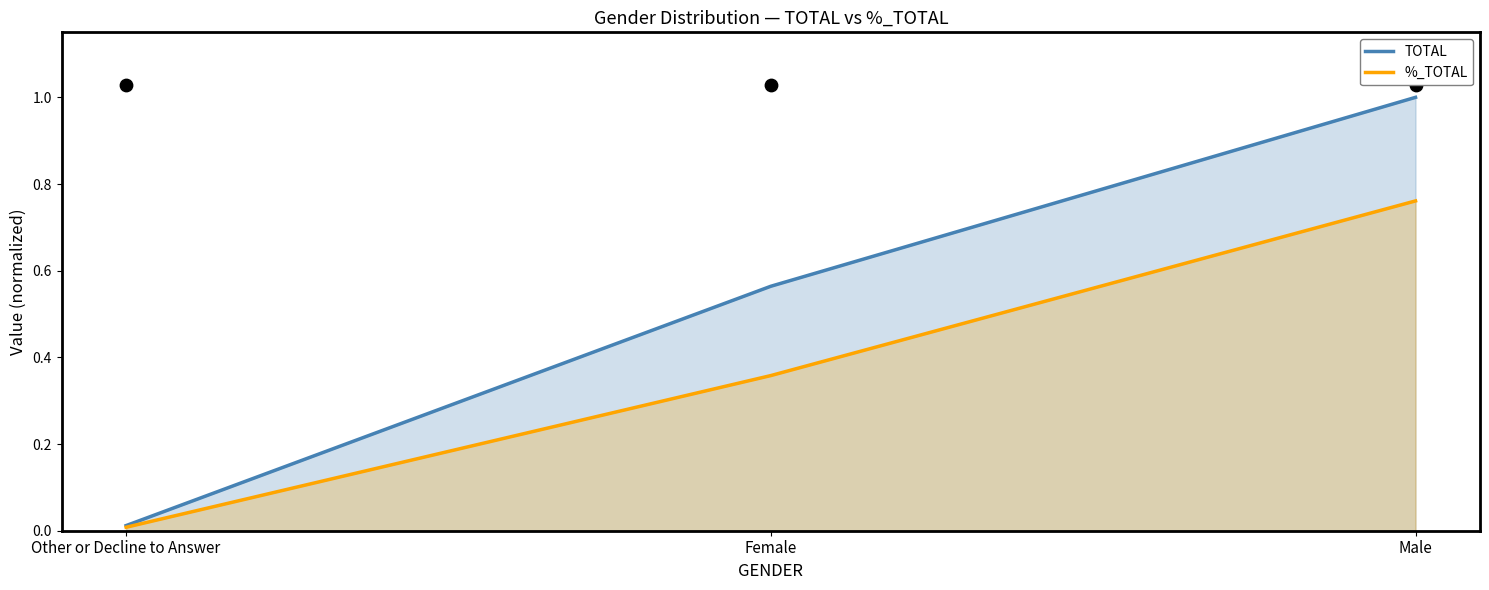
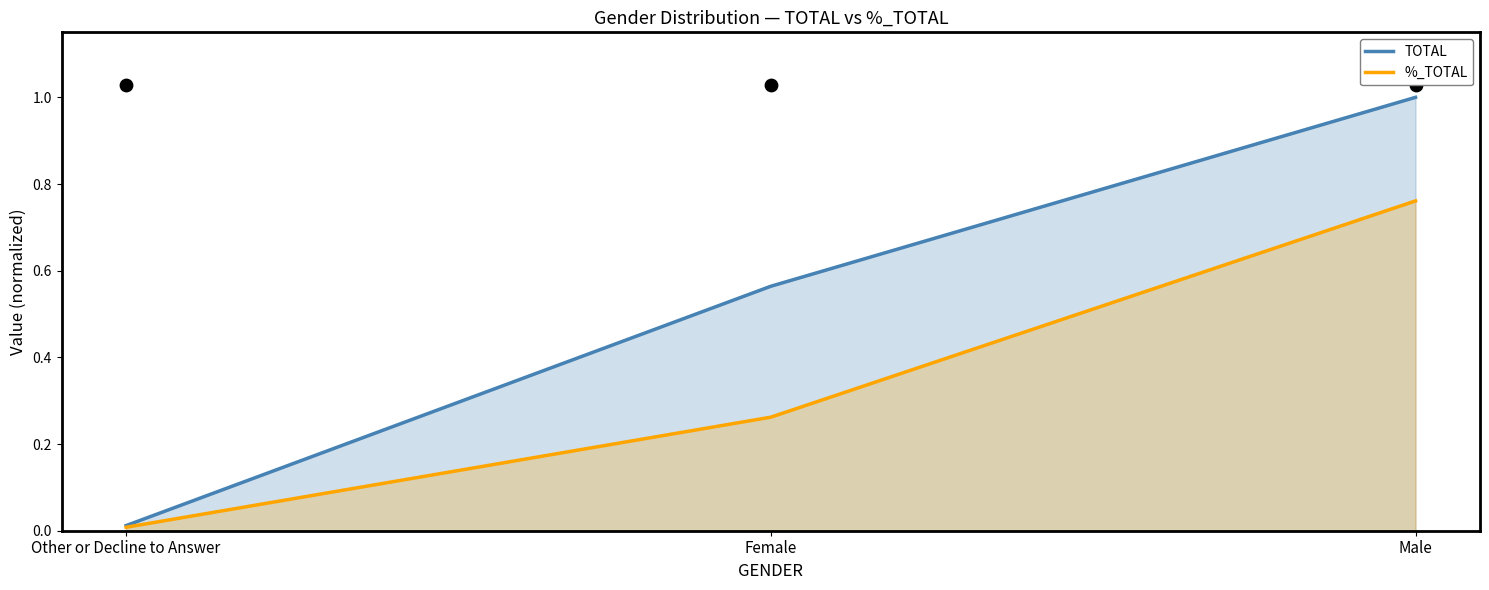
  {
    "TOTAL": {
      "Female": 0.56,
      "Male": 1.00
    },
    "%_TOTAL": {
-     "Female": 0.36,
+     "Female": 0.26,
      "Male": 0.76
    }
  }
